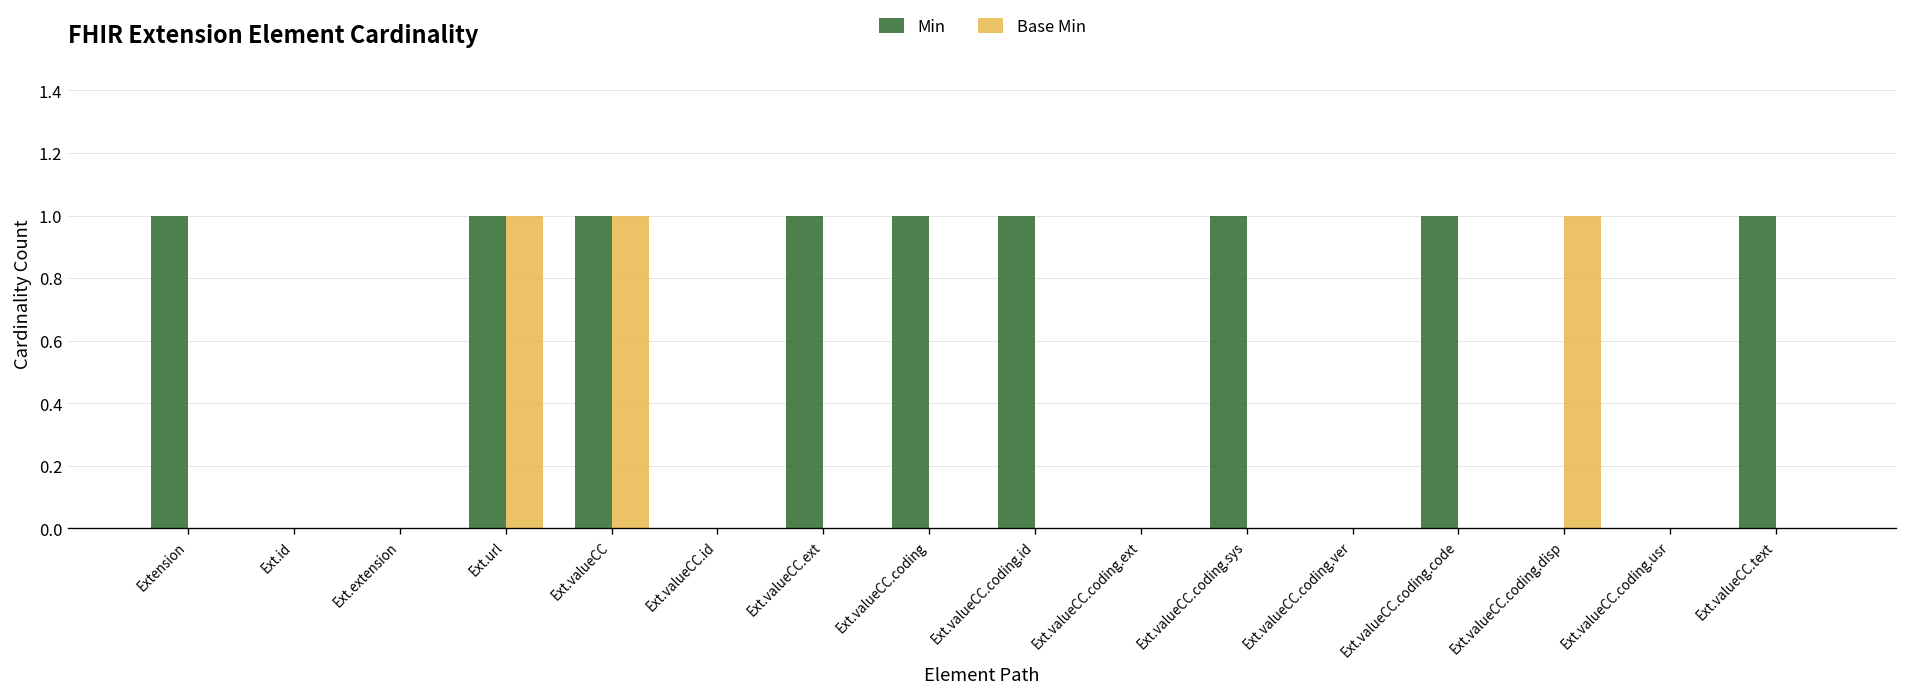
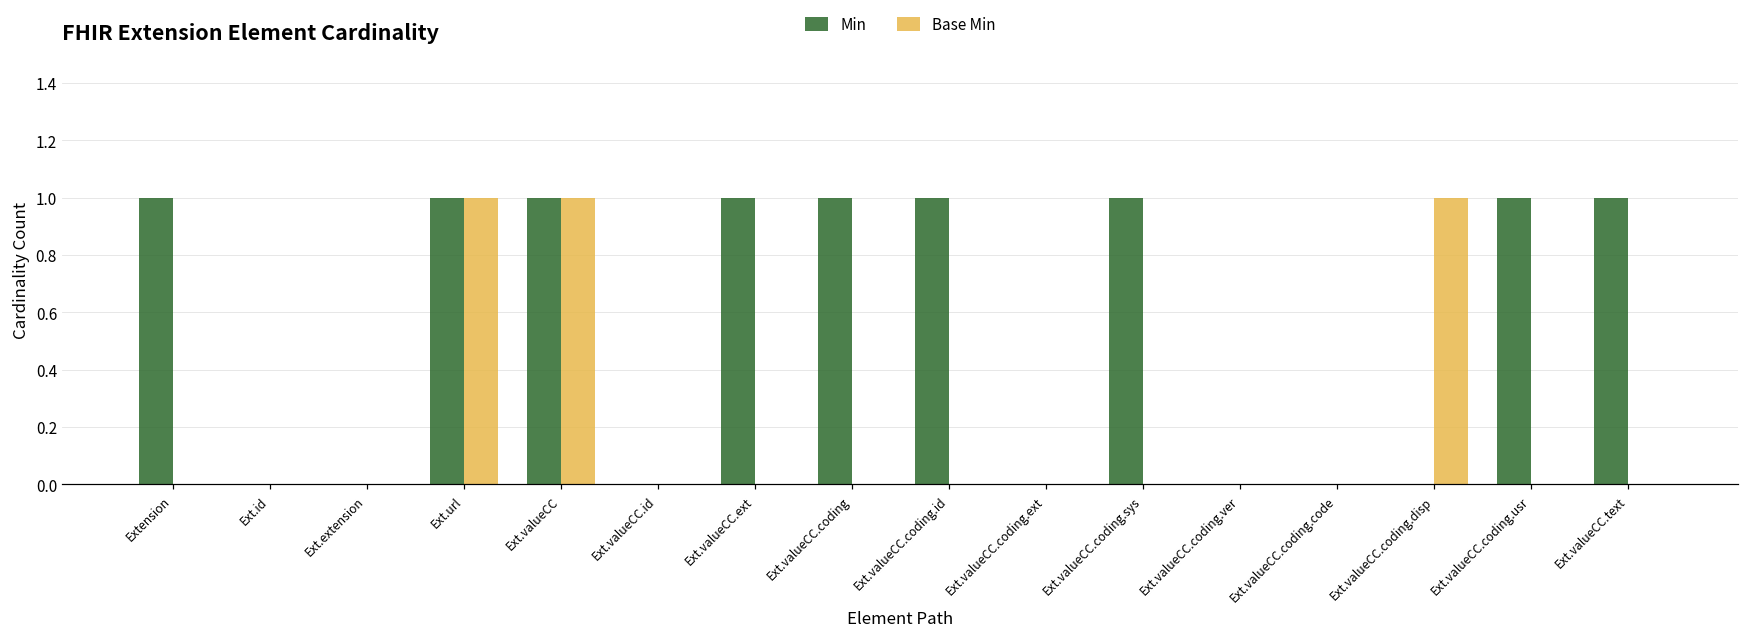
  {
    "Min": {
      "Extension": 1,
      "Ext.id": 0,
      "Ext.extension": 0,
      "Ext.url": 1,
      "Ext.valueCC": 1,
      "Ext.valueCC.id": 0,
      "Ext.valueCC.ext": 1,
      "Ext.valueCC.coding": 1,
      "Ext.valueCC.coding.id": 1,
      "Ext.valueCC.coding.ext": 0,
      "Ext.valueCC.coding.sys": 1,
      "Ext.valueCC.coding.ver": 0,
-     "Ext.valueCC.coding.code": 1,
+     "Ext.valueCC.coding.code": 0,
      "Ext.valueCC.coding.disp": 0,
-     "Ext.valueCC.coding.usr": 0,
+     "Ext.valueCC.coding.usr": 1,
      "Ext.valueCC.text": 1
    },
    "Base Min": {
      "Extension": 0,
      "Ext.id": 0,
      "Ext.extension": 0,
      "Ext.url": 1,
      "Ext.valueCC": 1,
      "Ext.valueCC.id": 0,
      "Ext.valueCC.ext": 0,
      "Ext.valueCC.coding": 0,
      "Ext.valueCC.coding.id": 0,
      "Ext.valueCC.coding.ext": 0,
      "Ext.valueCC.coding.sys": 0,
      "Ext.valueCC.coding.ver": 0,
      "Ext.valueCC.coding.code": 0,
      "Ext.valueCC.coding.disp": 1,
      "Ext.valueCC.coding.usr": 0,
      "Ext.valueCC.text": 0
    }
  }
